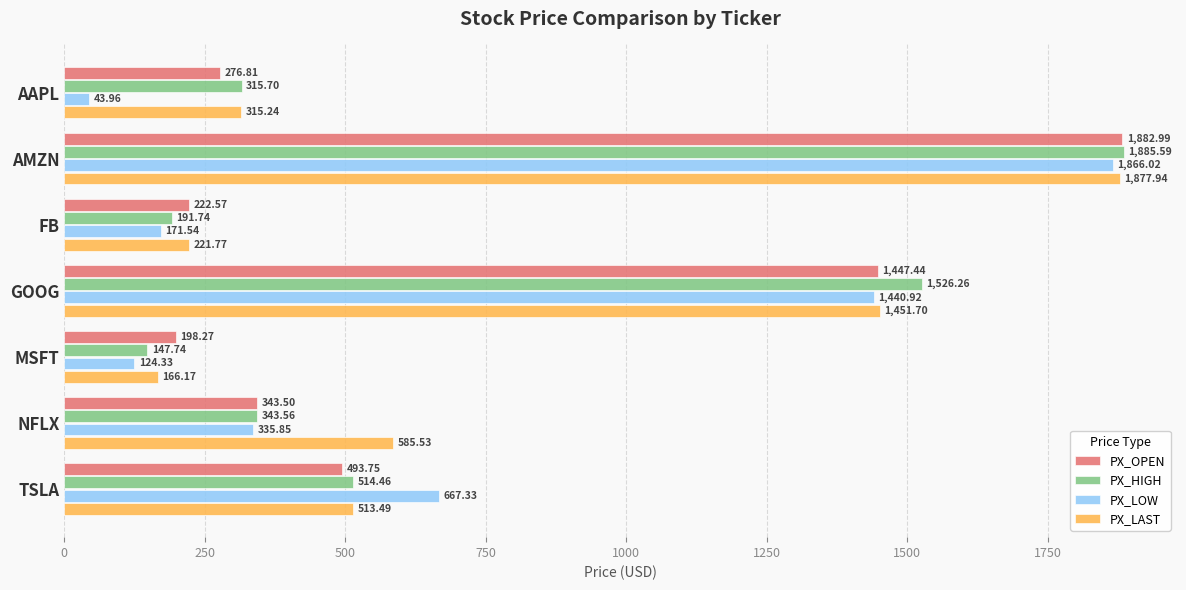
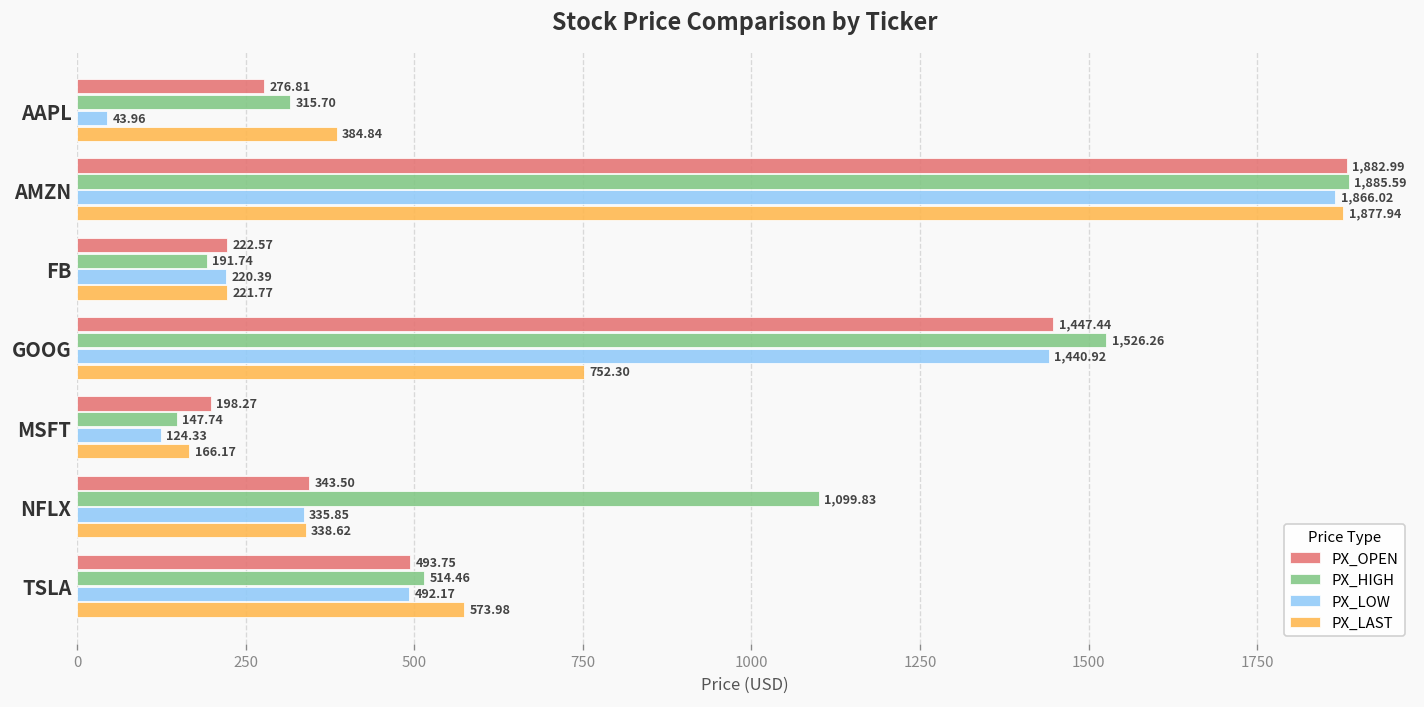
  {
    "PX_OPEN": {
      "AAPL": "276.81",
      "AMZN": "1,882.99",
      "FB": "222.57",
      "GOOG": "1,447.44",
      "MSFT": "198.27",
      "NFLX": "343.50",
      "TSLA": "493.75"
    },
    "PX_HIGH": {
      "AAPL": "315.70",
      "AMZN": "1,885.59",
      "FB": "191.74",
      "GOOG": "1,526.26",
      "MSFT": "147.74",
-     "NFLX": "343.56",
+     "NFLX": "1,099.83",
      "TSLA": "514.46"
    },
    "PX_LOW": {
      "AAPL": "43.96",
      "AMZN": "1,866.02",
-     "FB": "171.54",
+     "FB": "220.39",
      "GOOG": "1,440.92",
      "MSFT": "124.33",
      "NFLX": "335.85",
-     "TSLA": "667.33"
+     "TSLA": "492.17"
    },
    "PX_LAST": {
-     "AAPL": "315.24",
+     "AAPL": "384.84",
      "AMZN": "1,877.94",
      "FB": "221.77",
-     "GOOG": "1,451.70",
+     "GOOG": "752.30",
      "MSFT": "166.17",
-     "NFLX": "585.53",
-     "TSLA": "513.49"
+     "NFLX": "338.62",
+     "TSLA": "573.98"
    }
  }
